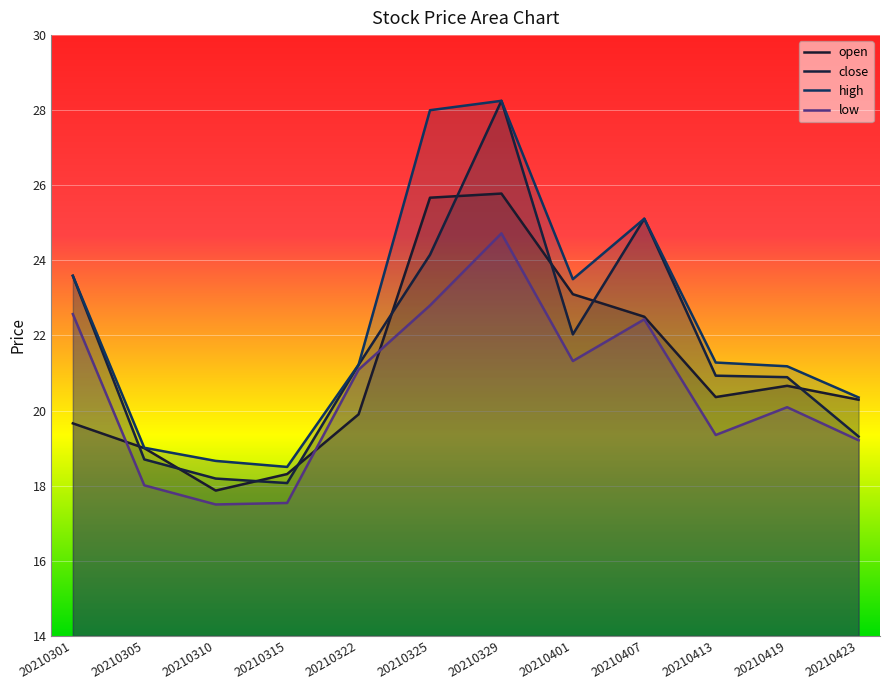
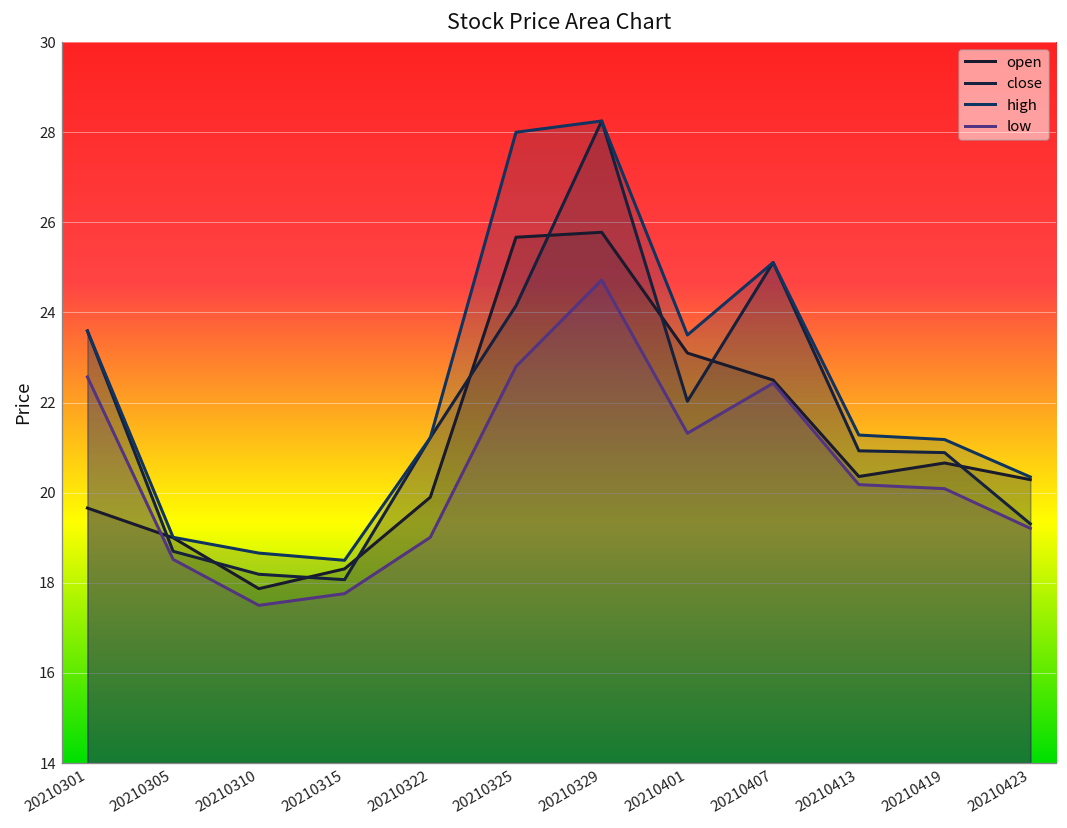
  {
    "low": {
      "20210301": 22.6,
-     "20210305": 18.0,
+     "20210305": 18.5,
      "20210310": 17.5,
-     "20210315": 17.5,
-     "20210322": 21.1,
+     "20210315": 17.8,
+     "20210322": 19.0,
      "20210325": 22.8,
      "20210329": 24.7,
      "20210401": 21.3,
      "20210407": 22.4,
-     "20210413": 19.4,
+     "20210413": 20.2,
      "20210419": 20.1,
      "20210423": 19.2
    }
  }
